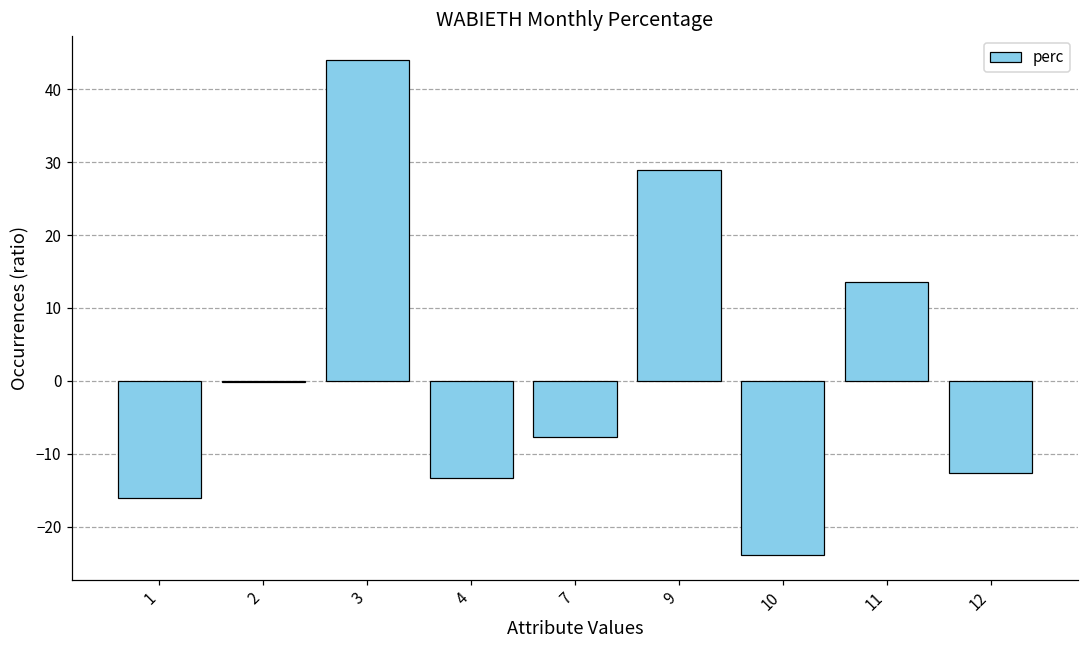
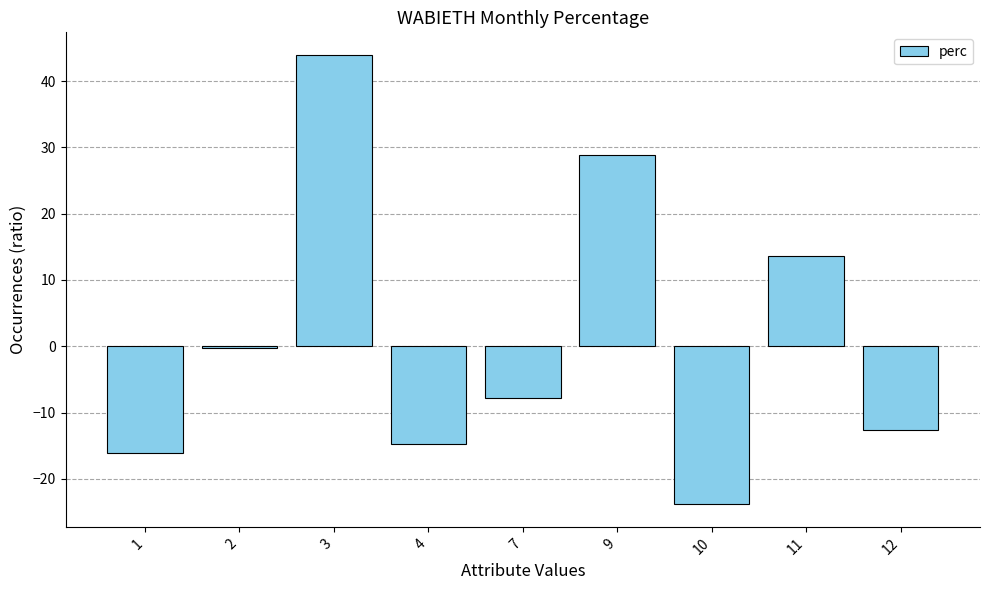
  {
    "1": -16,
    "3": 44,
-   "4": -13,
+   "4": -15,
    "7": -8,
    "9": 29,
    "10": -24,
    "11": 14,
    "12": -13
  }
